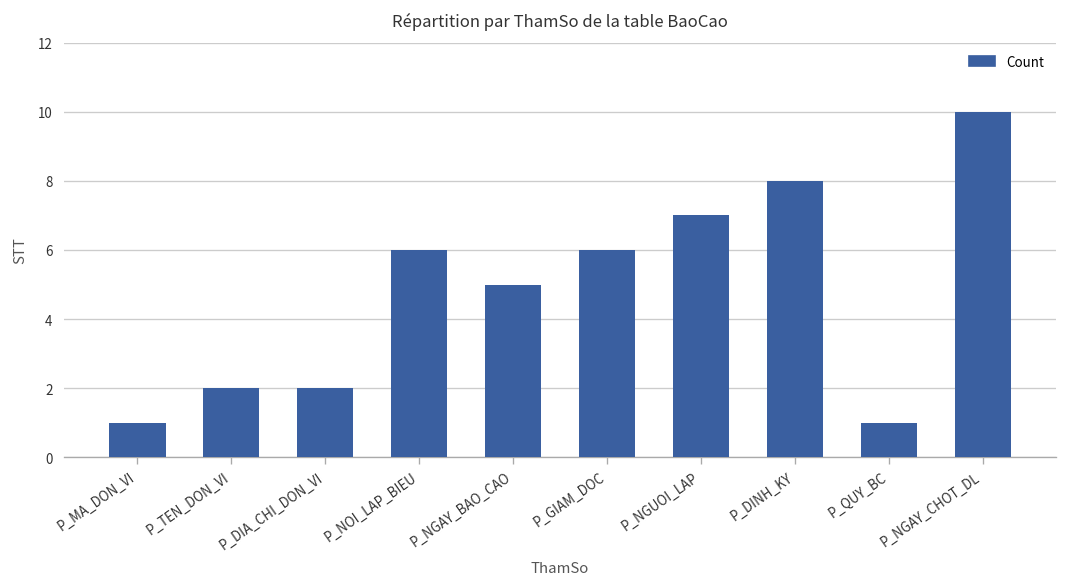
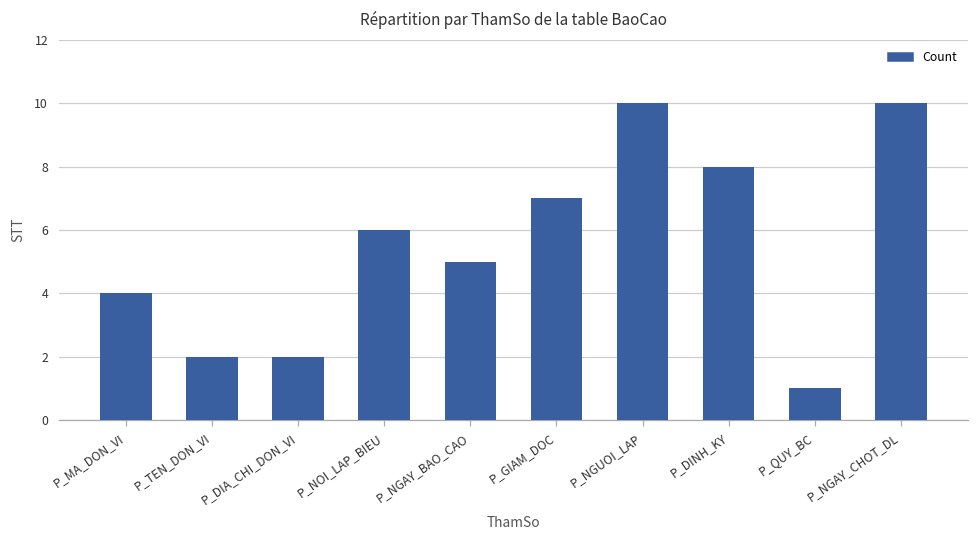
  {
-   "P_MA_DON_VI": 1,
+   "P_MA_DON_VI": 4,
    "P_TEN_DON_VI": 2,
    "P_DIA_CHI_DON_VI": 2,
    "P_NOI_LAP_BIEU": 6,
    "P_NGAY_BAO_CAO": 5,
-   "P_GIAM_DOC": 6,
-   "P_NGUOI_LAP": 7,
+   "P_GIAM_DOC": 7,
+   "P_NGUOI_LAP": 10,
    "P_DINH_KY": 8,
    "P_QUY_BC": 1,
    "P_NGAY_CHOT_DL": 10
  }
